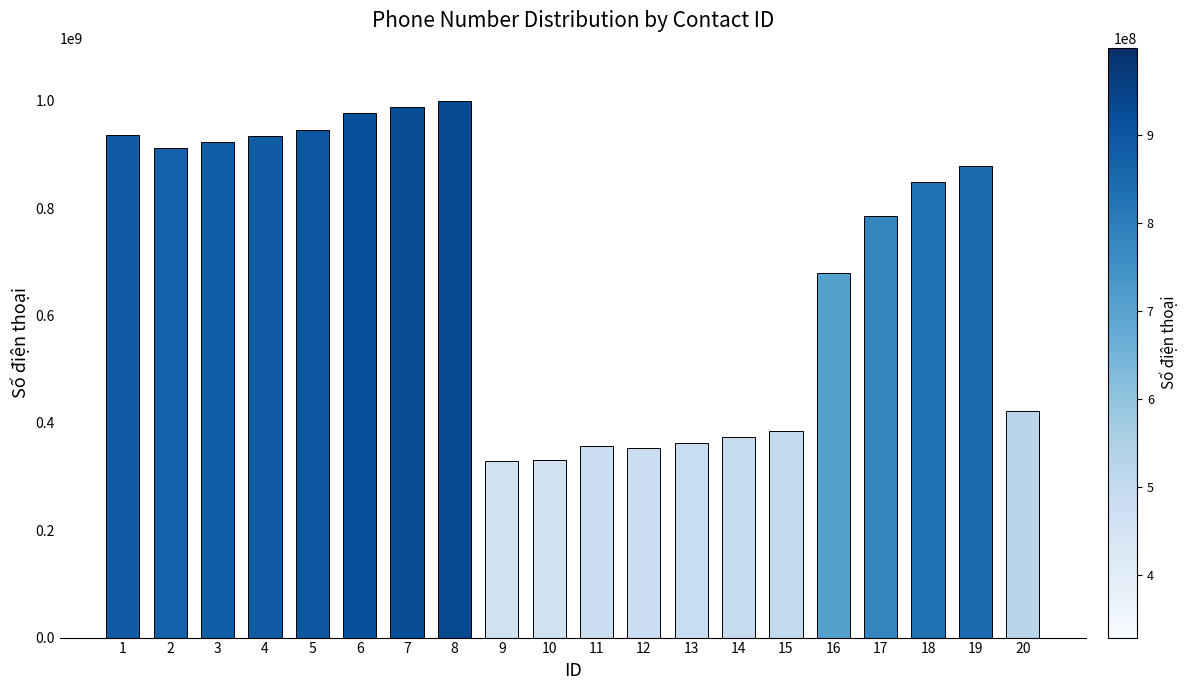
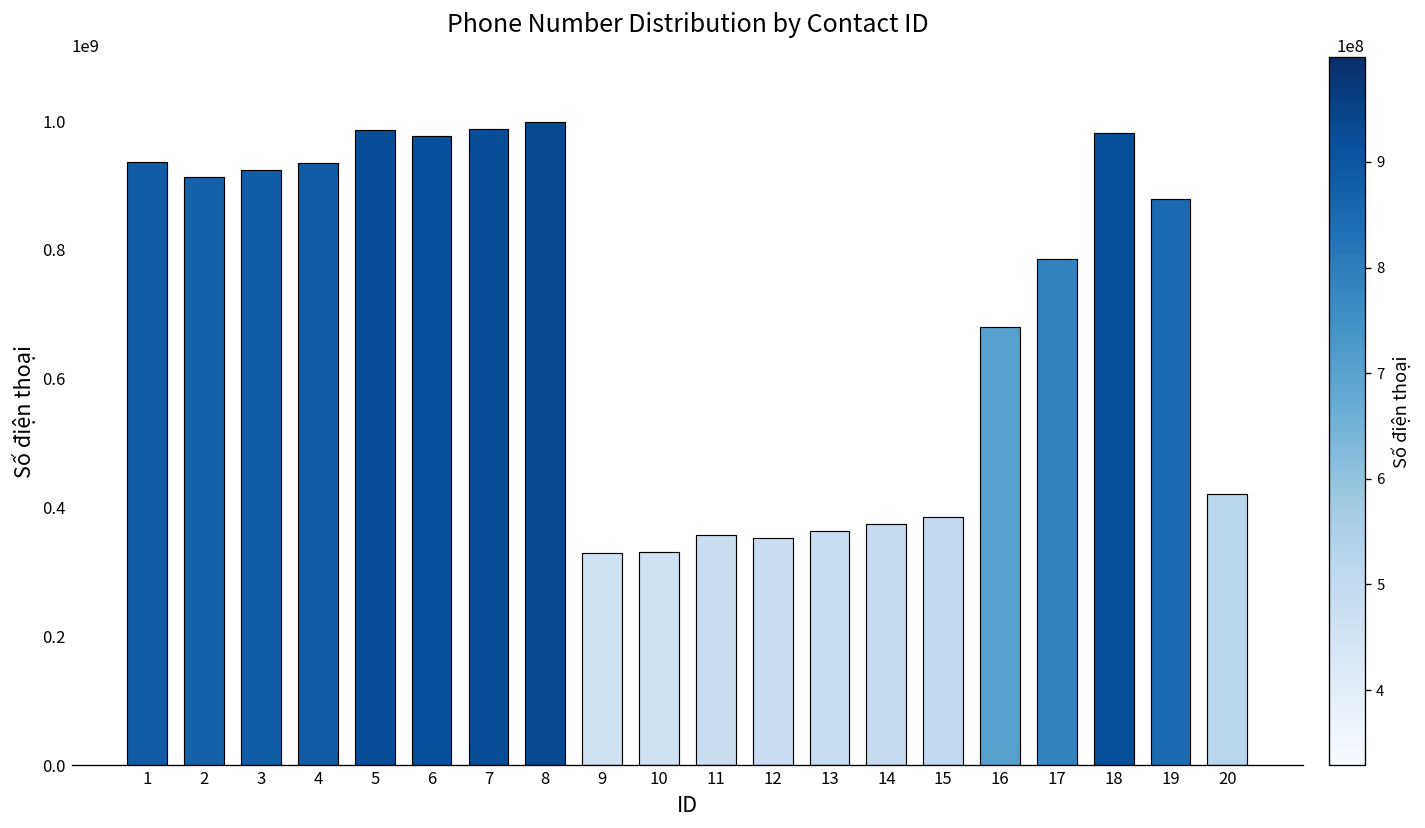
  {
    "1": 940000000,
    "2": 910000000,
    "3": 920000000,
    "4": 930000000,
-   "5": 950000000,
+   "5": 990000000,
    "6": 980000000,
    "7": 990000000,
    "8": 1000000000,
    "9": 330000000,
    "10": 330000000,
    "11": 360000000,
    "12": 350000000,
    "13": 360000000,
    "14": 370000000,
    "15": 390000000,
    "16": 680000000,
    "17": 790000000,
-   "18": 850000000,
+   "18": 980000000,
    "19": 880000000,
    "20": 420000000
  }
